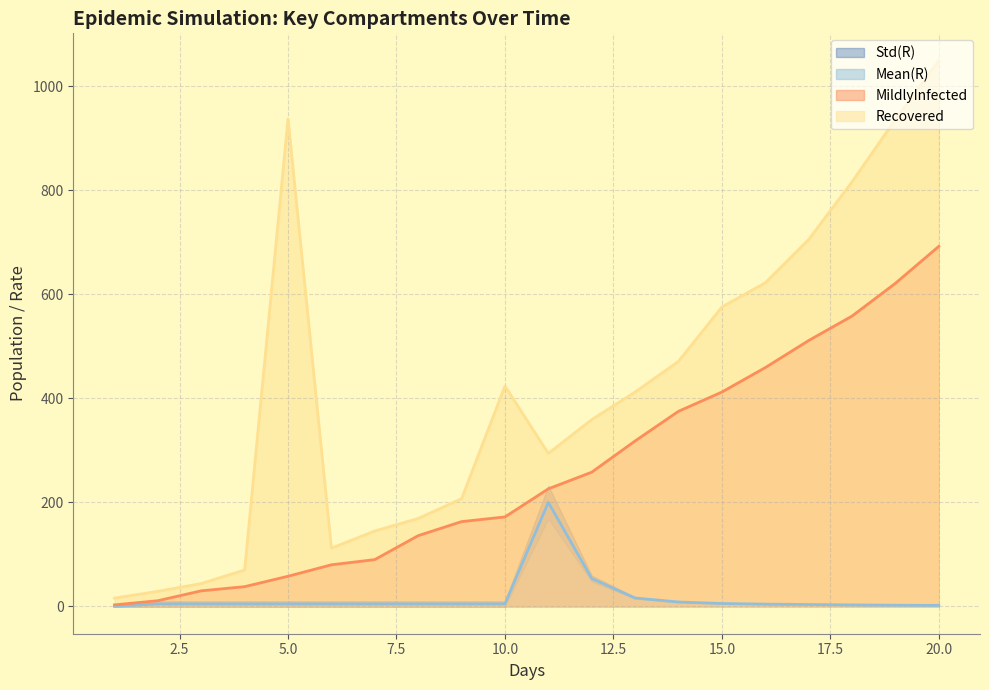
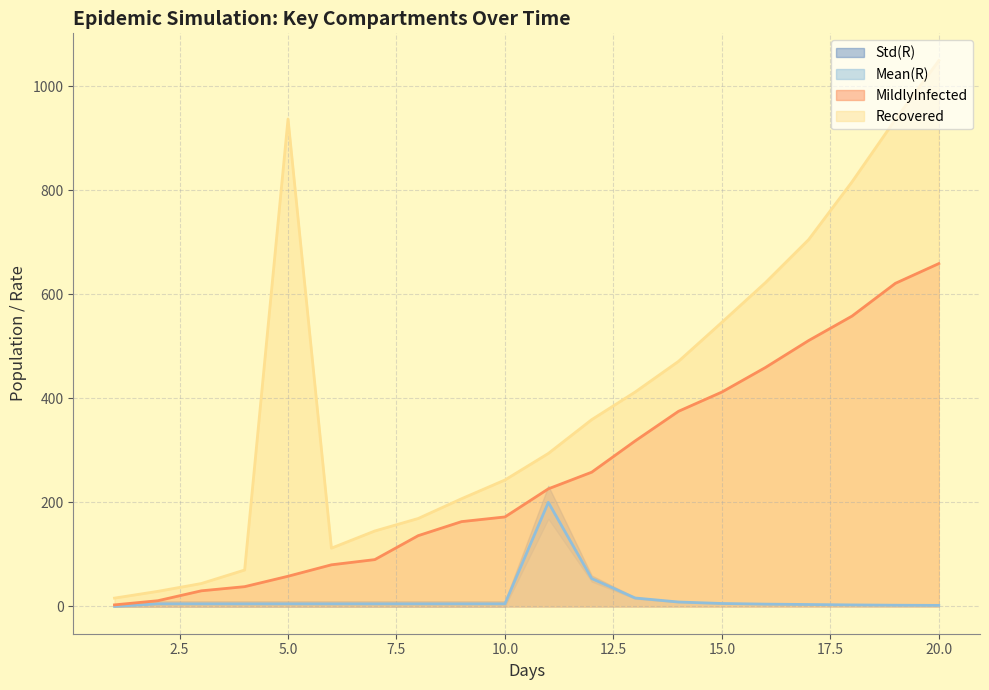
  {
    "MildlyInfected": {
      "5.0": 60,
      "10.0": 170,
      "15.0": 410,
-     "20.0": 690
+     "20.0": 660
    },
    "Recovered": {
      "5.0": 940,
-     "10.0": 420,
-     "15.0": 580
+     "10.0": 240,
+     "15.0": 550
    }
  }
